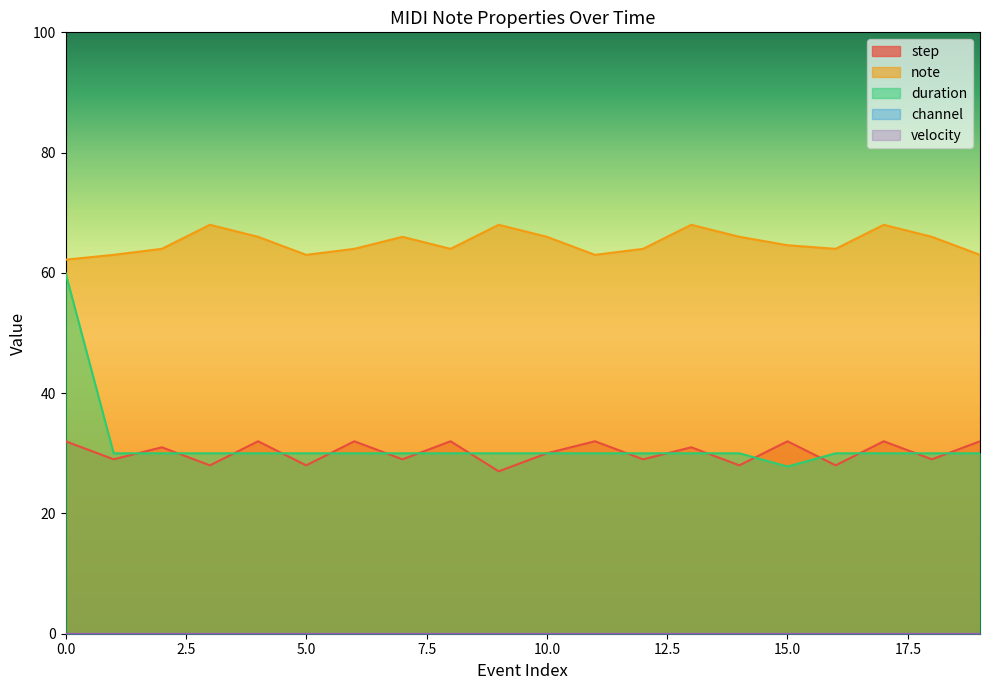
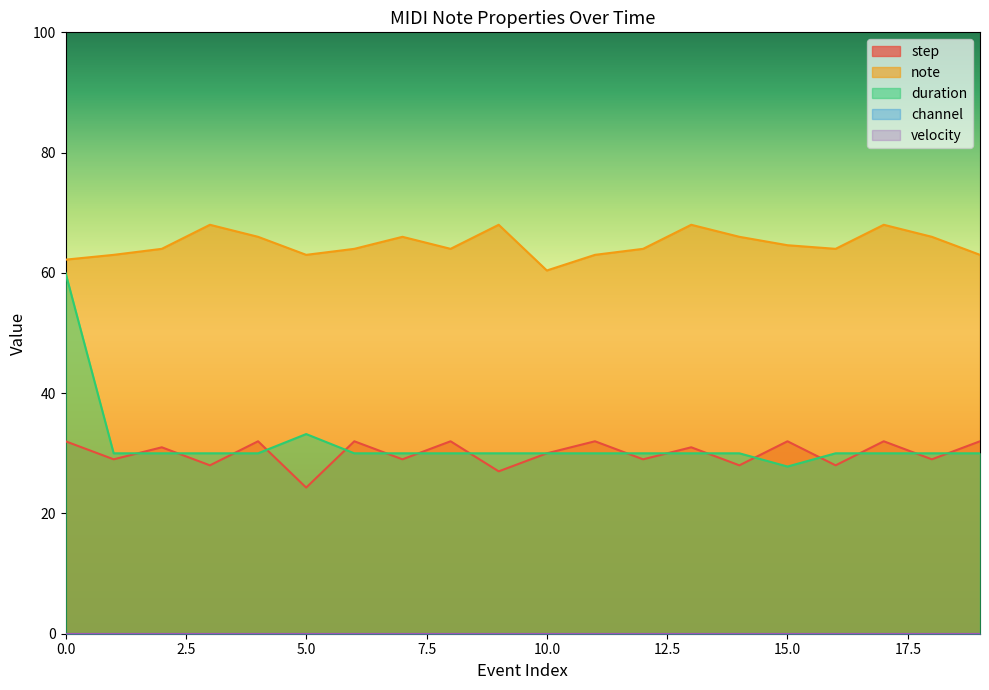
  {
    "step": {
      "0.0": 32,
-     "5.0": 28,
+     "5.0": 24,
      "15.0": 32
    },
    "note": {
      "0.0": 62,
      "5.0": 63,
-     "10.0": 66,
+     "10.0": 60,
      "15.0": 65
    },
    "duration": {
      "0.0": 60,
-     "5.0": 30,
+     "5.0": 33,
      "15.0": 28
    },
    "velocity": {
      "0.0": 0,
      "5.0": 0,
      "10.0": 0,
      "15.0": 0
    }
  }
